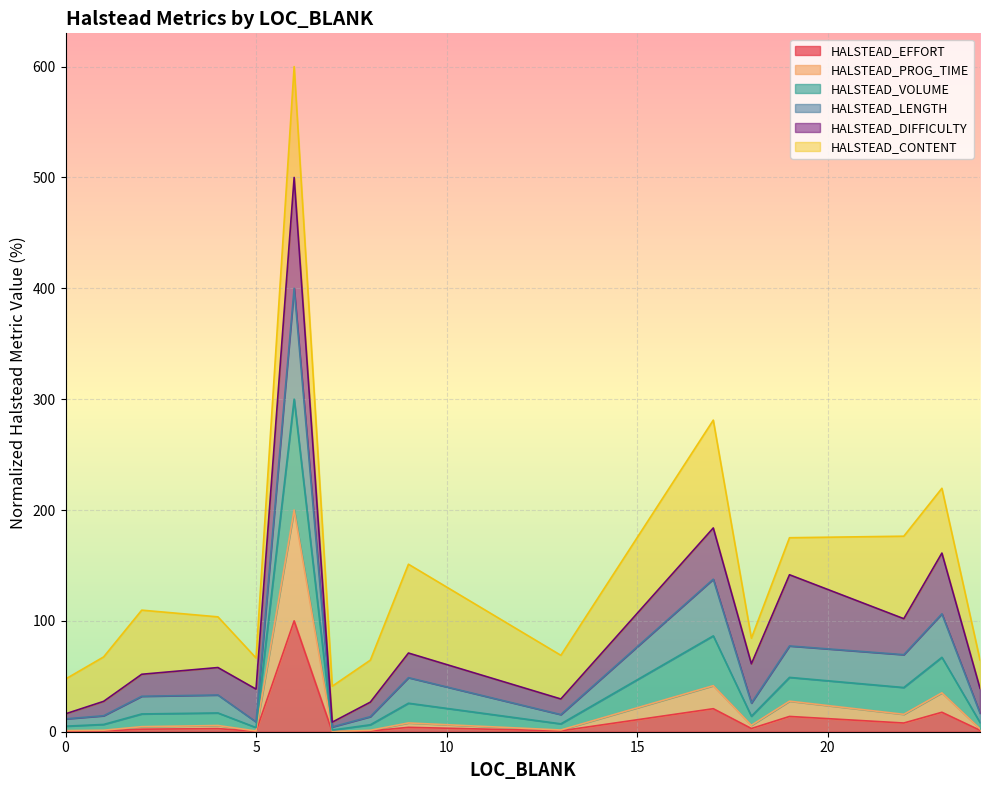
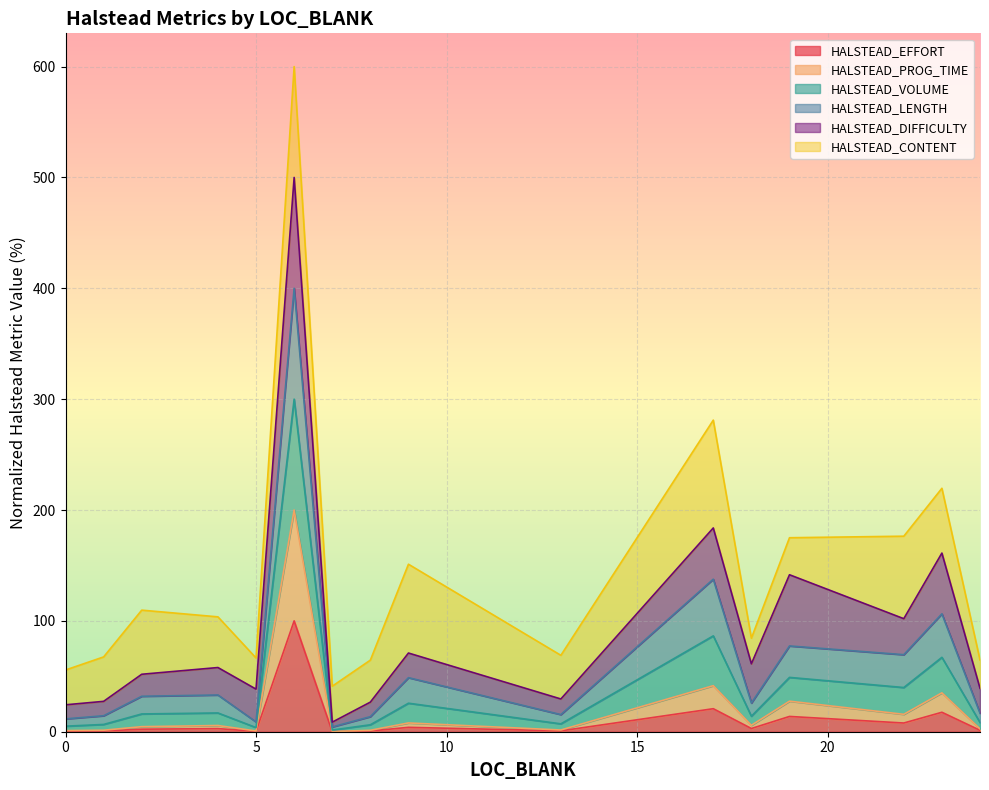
  {
    "HALSTEAD_DIFFICULTY": {
-     "0": 5,
+     "0": 13,
      "5": 30
    }
  }
